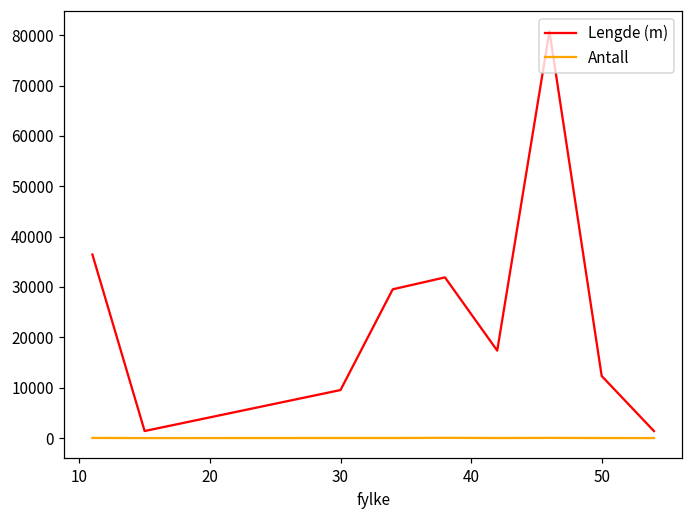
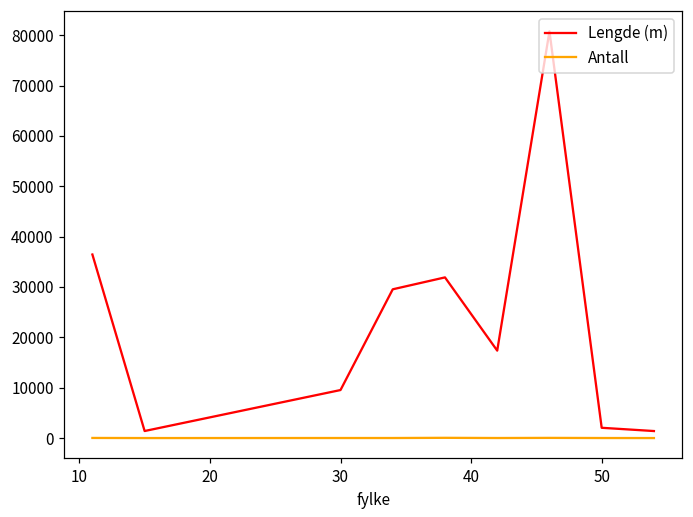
  {
    "Lengde (m)": {
      "30": 10000,
-     "50": 12000
+     "50": 2000
    },
    "Antall": {
      "30": 0,
      "50": 0
    }
  }
